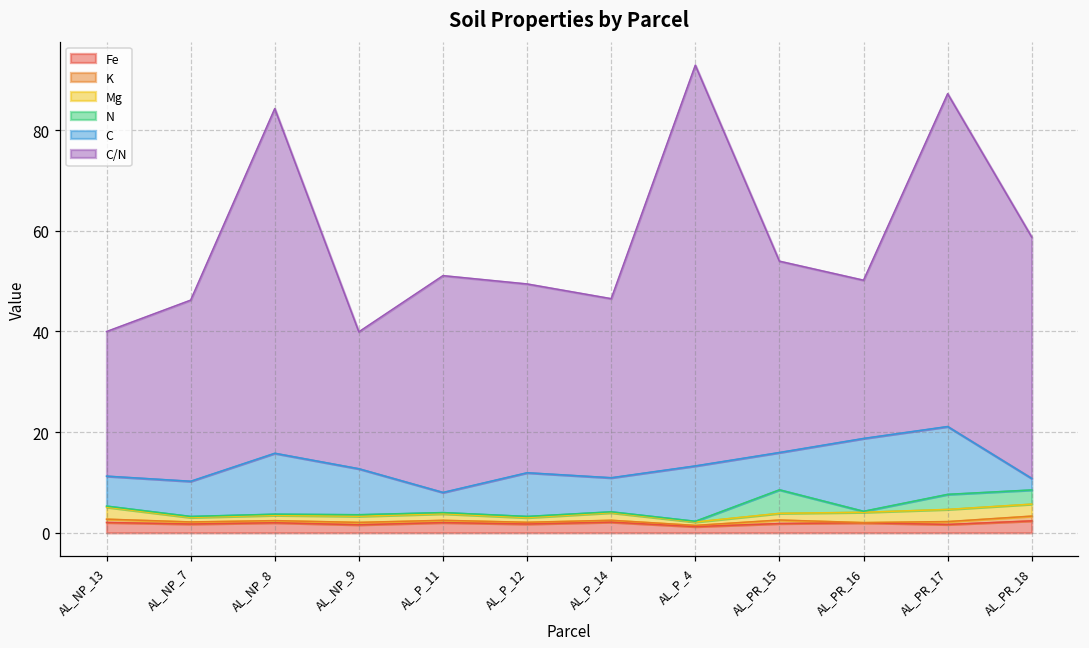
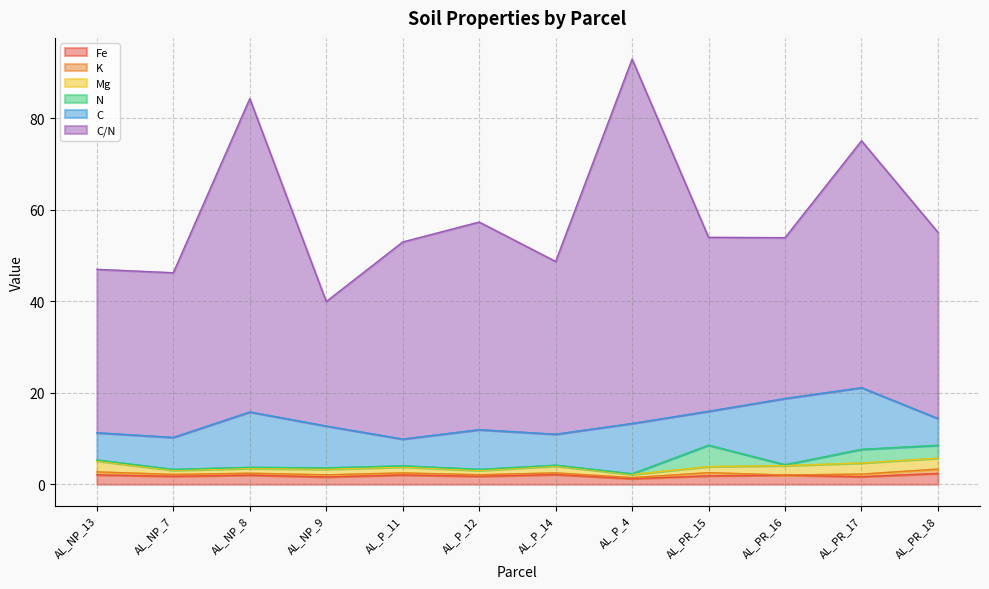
  {
    "N": {
      "AL_PR_15": 5,
      "AL_PR_17": 3,
      "AL_PR_18": 3
    },
    "C": {
      "AL_NP_13": 6,
      "AL_NP_7": 7,
      "AL_NP_8": 12,
      "AL_NP_9": 9,
-     "AL_P_11": 4,
+     "AL_P_11": 6,
      "AL_P_12": 9,
      "AL_P_14": 7,
      "AL_P_4": 11,
      "AL_PR_15": 7,
      "AL_PR_16": 14,
      "AL_PR_17": 13,
-     "AL_PR_18": 2
+     "AL_PR_18": 6
    },
    "C/N": {
-     "AL_NP_13": 29,
+     "AL_NP_13": 36,
      "AL_NP_7": 36,
      "AL_NP_8": 68,
      "AL_NP_9": 27,
      "AL_P_11": 43,
-     "AL_P_12": 37,
-     "AL_P_14": 36,
+     "AL_P_12": 45,
+     "AL_P_14": 38,
      "AL_P_4": 80,
      "AL_PR_15": 38,
-     "AL_PR_16": 31,
-     "AL_PR_17": 66,
-     "AL_PR_18": 48
+     "AL_PR_16": 35,
+     "AL_PR_17": 54,
+     "AL_PR_18": 41
    }
  }
